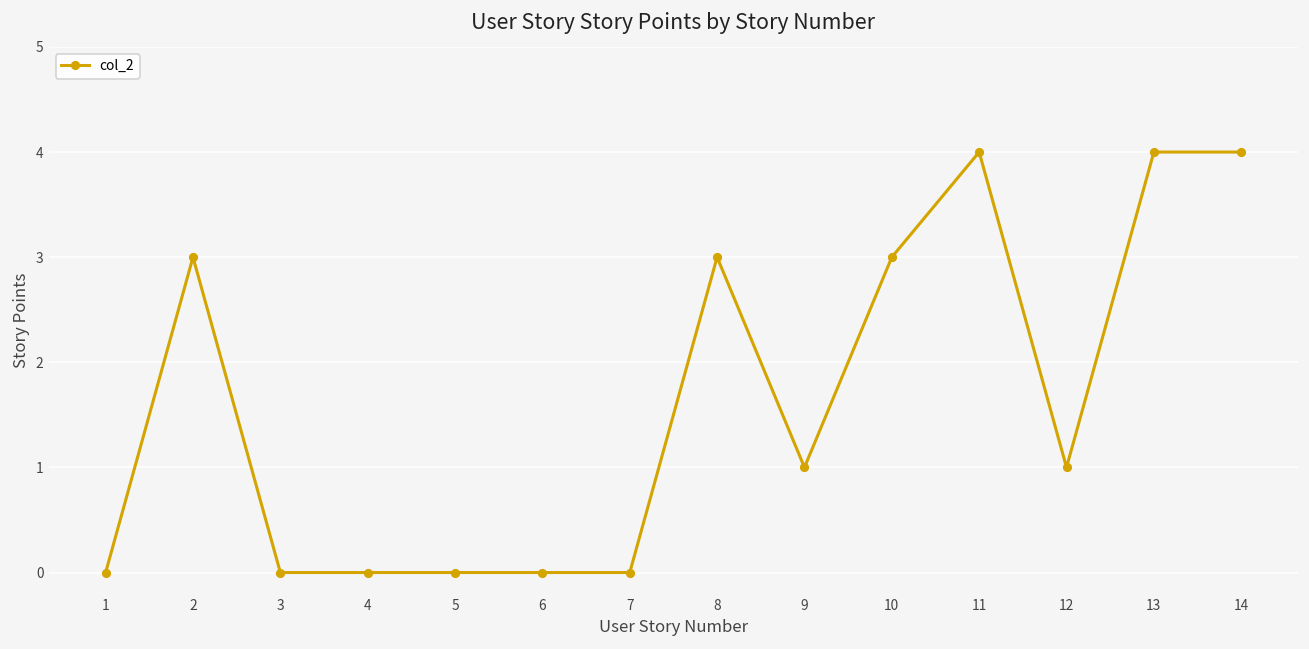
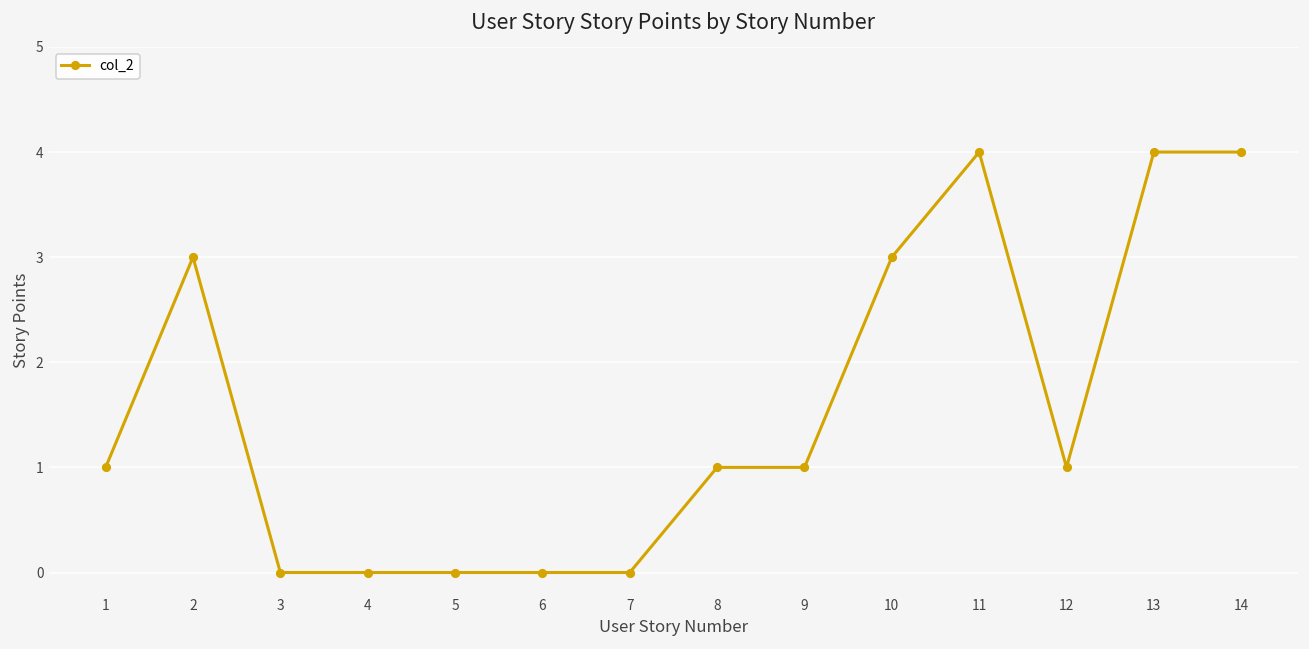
  {
-   "1": 0,
+   "1": 1,
    "2": 3,
    "3": 0,
    "4": 0,
    "5": 0,
    "6": 0,
    "7": 0,
-   "8": 3,
+   "8": 1,
    "9": 1,
    "10": 3,
    "11": 4,
    "12": 1,
    "13": 4,
    "14": 4
  }
